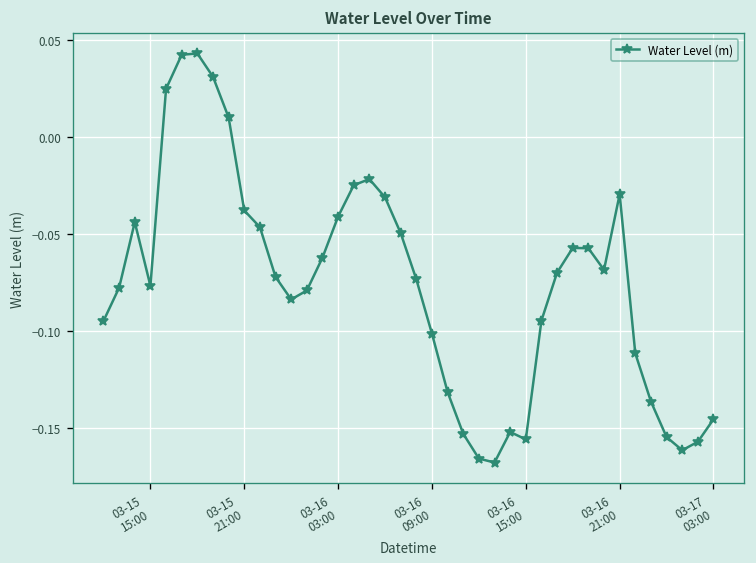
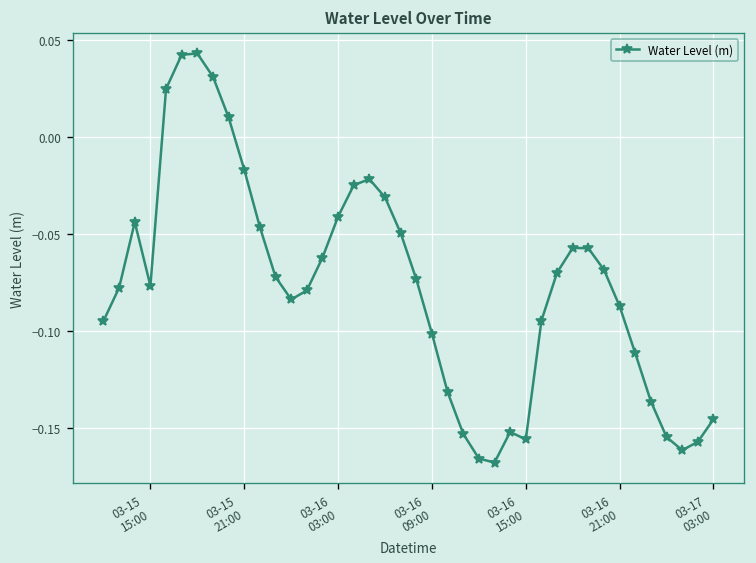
  {
    "03-15 15:00": -0.077,
-   "03-15 21:00": -0.038,
+   "03-15 21:00": -0.017,
    "03-16 03:00": -0.041,
    "03-16 09:00": -0.101,
    "03-16 15:00": -0.156,
-   "03-16 21:00": -0.029,
+   "03-16 21:00": -0.087,
    "03-17 03:00": -0.145
  }
